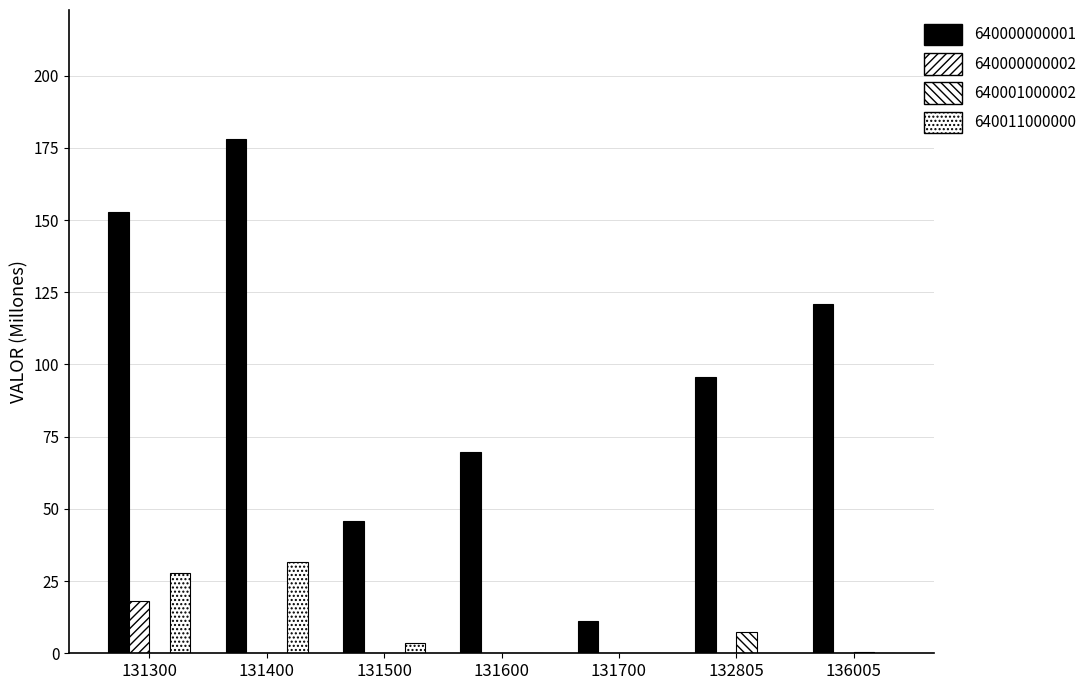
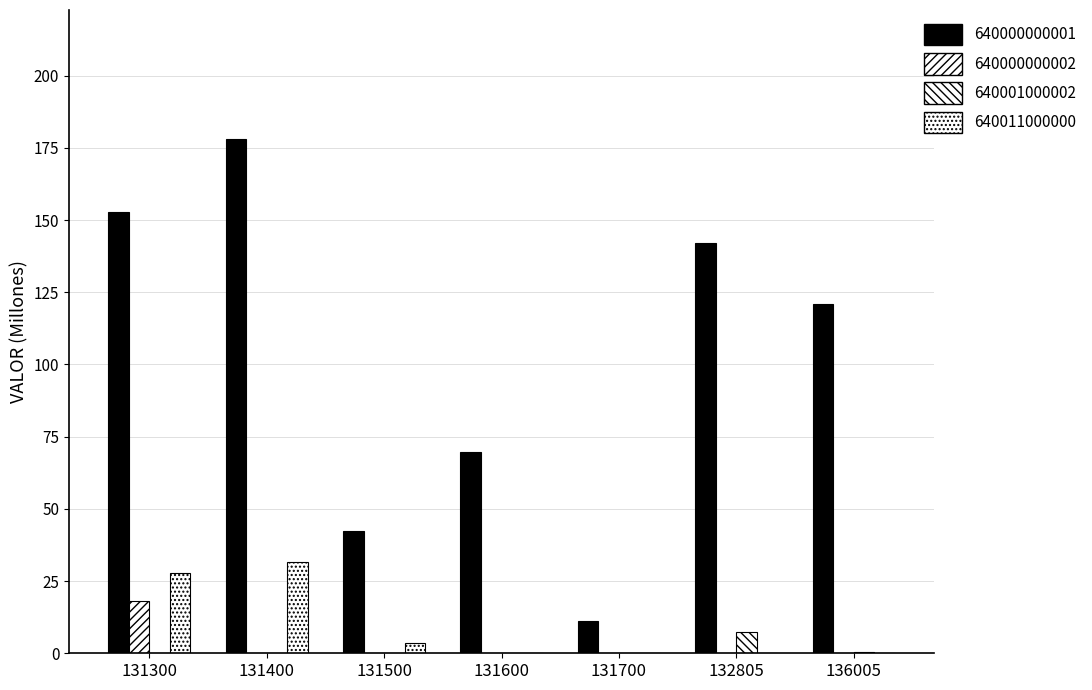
  {
    "640000000001": {
      "131300": 153,
      "131400": 178,
-     "131500": 46,
+     "131500": 42,
      "131600": 70,
      "131700": 11,
-     "132805": 96,
+     "132805": 142,
      "136005": 121
    }
  }
